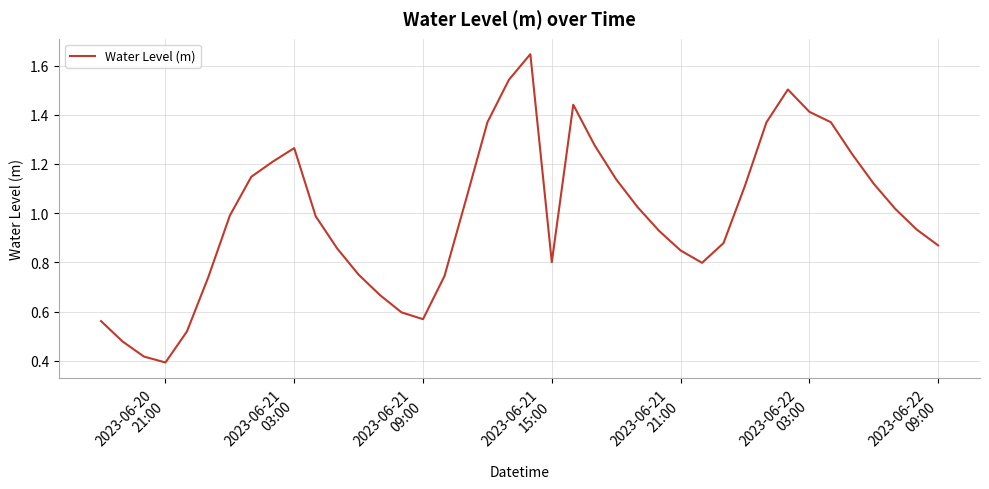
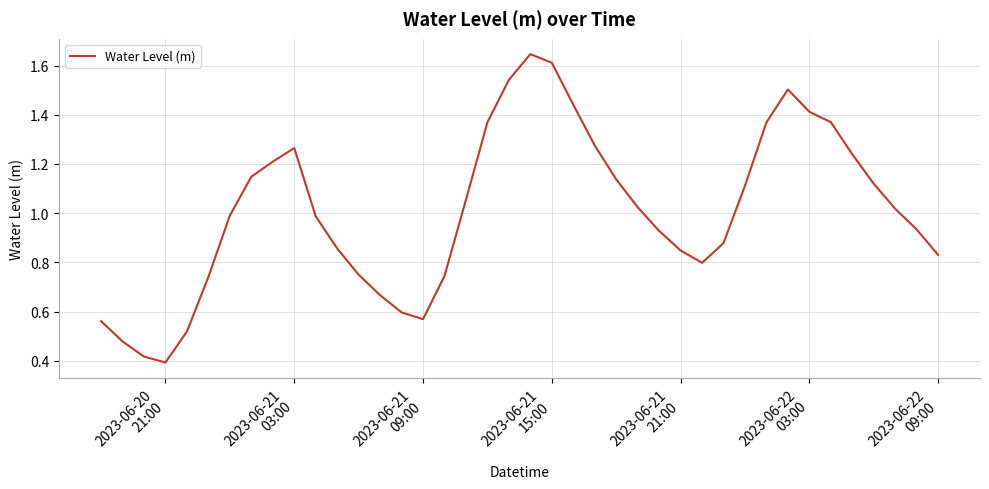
  {
    "2023-06-20 21:00": 0.39,
    "2023-06-21 03:00": 1.26,
    "2023-06-21 09:00": 0.57,
-   "2023-06-21 15:00": 0.80,
+   "2023-06-21 15:00": 1.61,
    "2023-06-21 21:00": 0.85,
    "2023-06-22 03:00": 1.41,
-   "2023-06-22 09:00": 0.87
+   "2023-06-22 09:00": 0.83
  }
